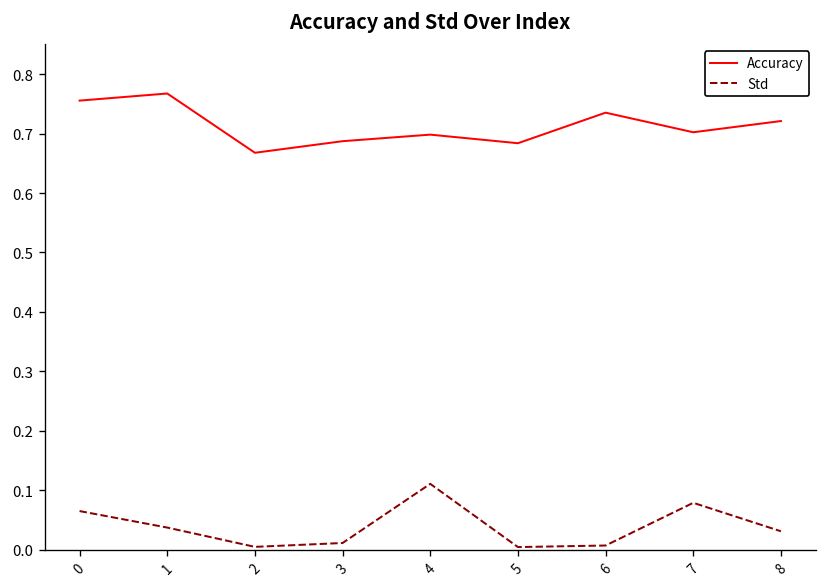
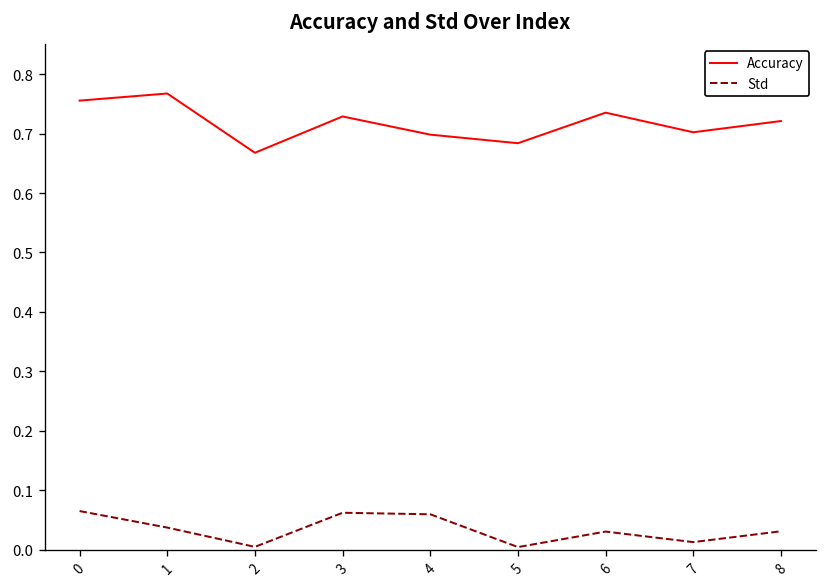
  {
    "Accuracy": {
      "0": 0.76,
      "1": 0.77,
      "2": 0.67,
-     "3": 0.69,
+     "3": 0.73,
      "4": 0.70,
      "5": 0.68,
      "6": 0.74,
      "7": 0.70,
      "8": 0.72
    },
    "Std": {
      "0": 0.06,
      "1": 0.04,
      "2": 0.00,
-     "3": 0.01,
-     "4": 0.11,
+     "3": 0.06,
+     "4": 0.06,
      "5": 0.00,
-     "6": 0.01,
-     "7": 0.08,
+     "6": 0.03,
+     "7": 0.01,
      "8": 0.03
    }
  }
